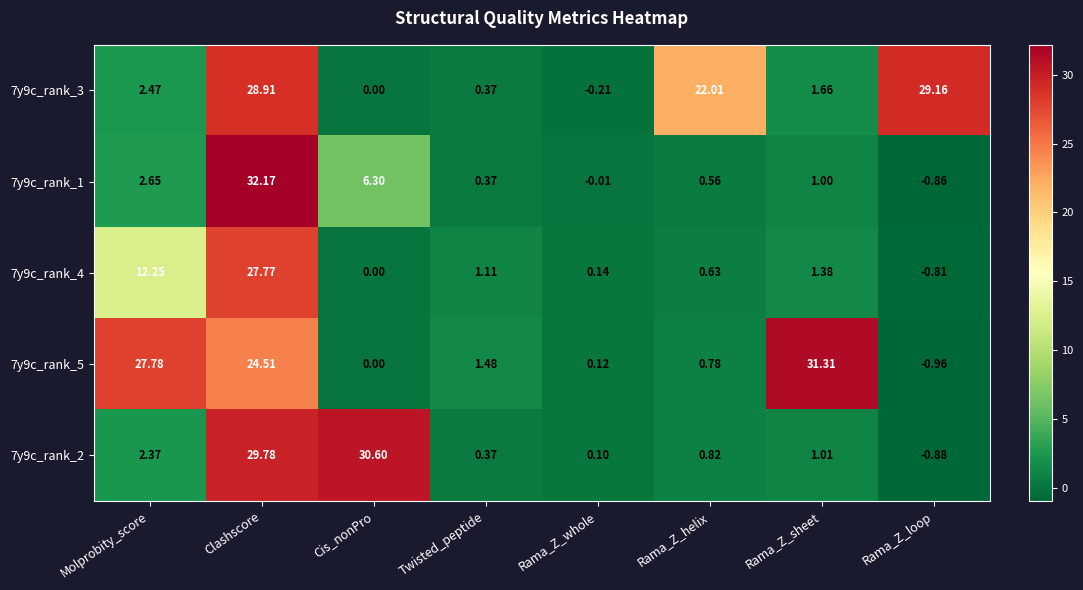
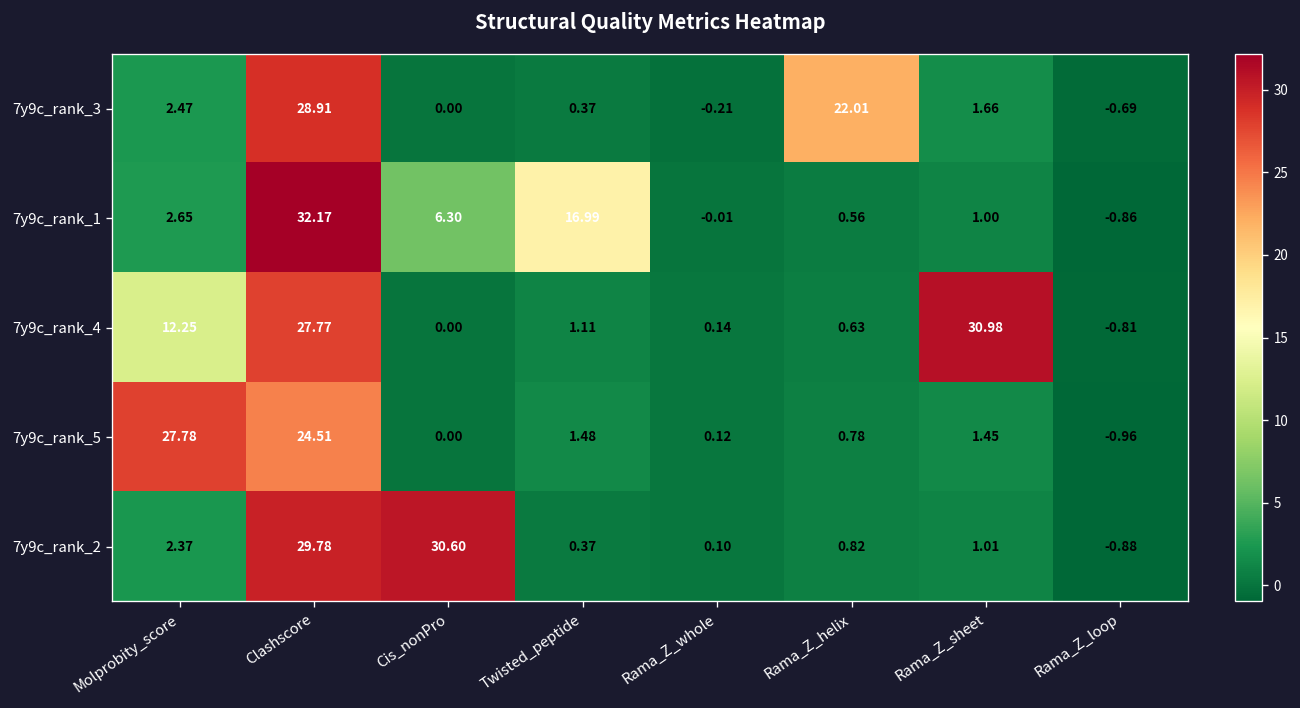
  {
    "7y9c_rank_3": {
      "Molprobity_score": 2.47,
      "Clashscore": 28.91,
      "Cis_nonPro": 0.00,
      "Twisted_peptide": 0.37,
      "Rama_Z_whole": -0.21,
      "Rama_Z_helix": 22.01,
      "Rama_Z_sheet": 1.66,
-     "Rama_Z_loop": 29.16
+     "Rama_Z_loop": -0.69
    },
    "7y9c_rank_1": {
      "Molprobity_score": 2.65,
      "Clashscore": 32.17,
      "Cis_nonPro": 6.30,
-     "Twisted_peptide": 0.37,
+     "Twisted_peptide": 16.99,
      "Rama_Z_whole": -0.01,
      "Rama_Z_helix": 0.56,
      "Rama_Z_sheet": 1.00,
      "Rama_Z_loop": -0.86
    },
    "7y9c_rank_4": {
      "Molprobity_score": 12.25,
      "Clashscore": 27.77,
      "Cis_nonPro": 0.00,
      "Twisted_peptide": 1.11,
      "Rama_Z_whole": 0.14,
      "Rama_Z_helix": 0.63,
-     "Rama_Z_sheet": 1.38,
+     "Rama_Z_sheet": 30.98,
      "Rama_Z_loop": -0.81
    },
    "7y9c_rank_5": {
      "Molprobity_score": 27.78,
      "Clashscore": 24.51,
      "Cis_nonPro": 0.00,
      "Twisted_peptide": 1.48,
      "Rama_Z_whole": 0.12,
      "Rama_Z_helix": 0.78,
-     "Rama_Z_sheet": 31.31,
+     "Rama_Z_sheet": 1.45,
      "Rama_Z_loop": -0.96
    },
    "7y9c_rank_2": {
      "Molprobity_score": 2.37,
      "Clashscore": 29.78,
      "Cis_nonPro": 30.60,
      "Twisted_peptide": 0.37,
      "Rama_Z_whole": 0.10,
      "Rama_Z_helix": 0.82,
      "Rama_Z_sheet": 1.01,
      "Rama_Z_loop": -0.88
    }
  }
